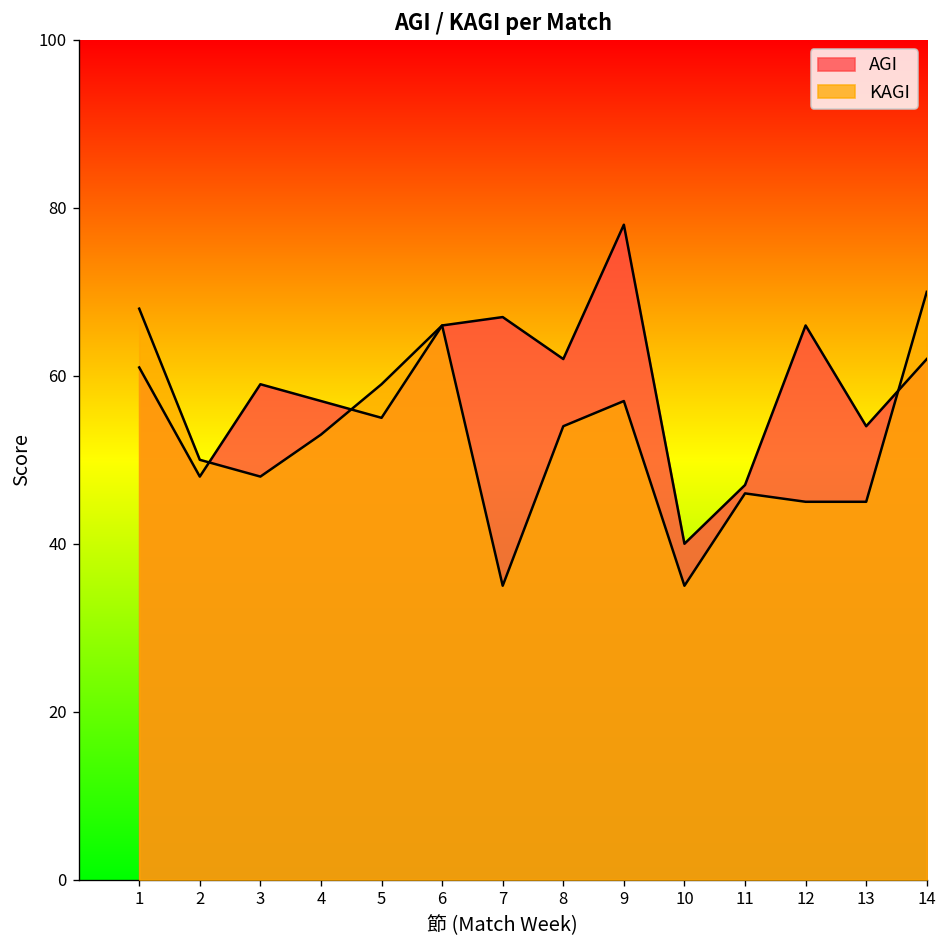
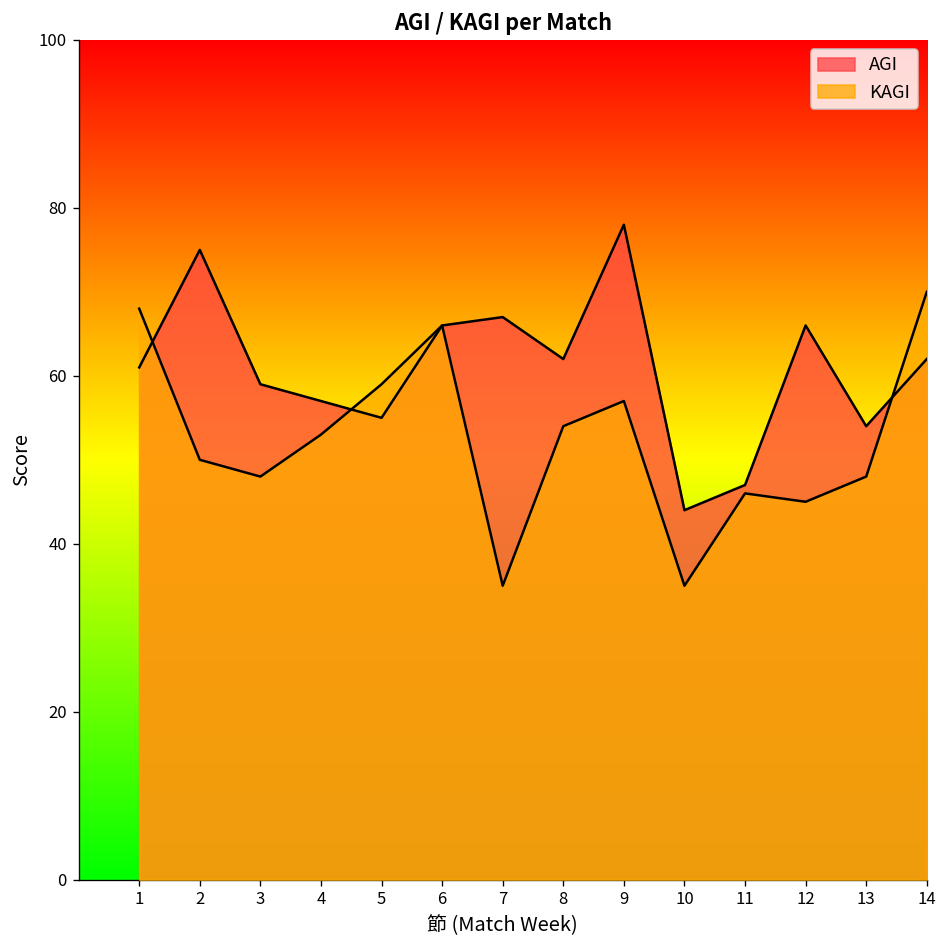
  {
    "AGI": {
      "1": 61,
-     "2": 48,
+     "2": 75,
      "3": 59,
      "4": 57,
      "5": 55,
      "7": 67,
      "8": 62,
      "9": 78,
-     "10": 40,
+     "10": 44,
      "11": 47,
      "12": 66,
      "13": 54,
      "14": 62
    },
    "KAGI": {
      "1": 68,
      "2": 50,
      "3": 48,
      "4": 53,
      "5": 59,
      "7": 35,
      "8": 54,
      "9": 57,
      "10": 35,
      "11": 46,
      "12": 45,
-     "13": 45,
+     "13": 48,
      "14": 70
    }
  }
